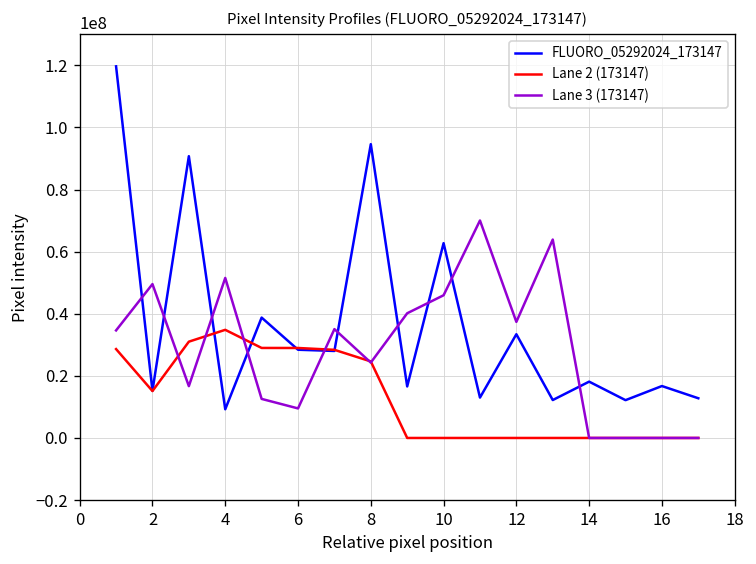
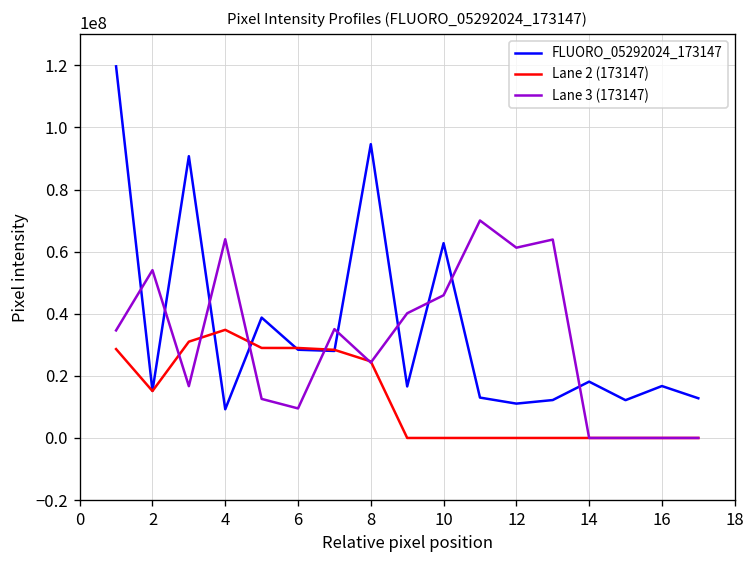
  {
    "FLUORO_05292024_173147": {
      "4": 9000000,
      "8": 95000000,
      "10": 63000000,
-     "12": 33000000,
+     "12": 11000000,
      "14": 18000000,
      "16": 17000000
    },
    "Lane 2 (173147)": {
      "4": 35000000,
      "10": 0,
      "12": 0
    },
    "Lane 3 (173147)": {
-     "2": 50000000,
-     "4": 52000000,
+     "2": 54000000,
+     "4": 64000000,
      "6": 10000000,
      "10": 46000000,
-     "12": 37000000
+     "12": 61000000
    }
  }
